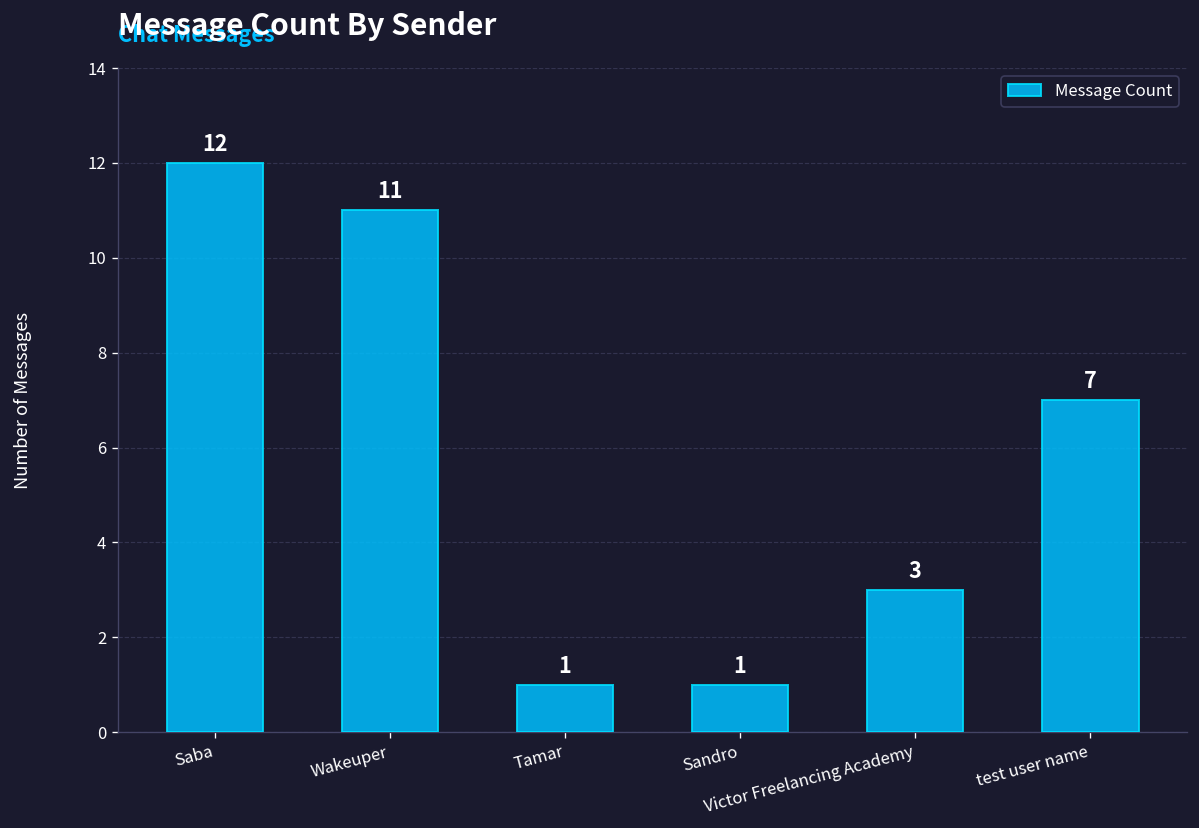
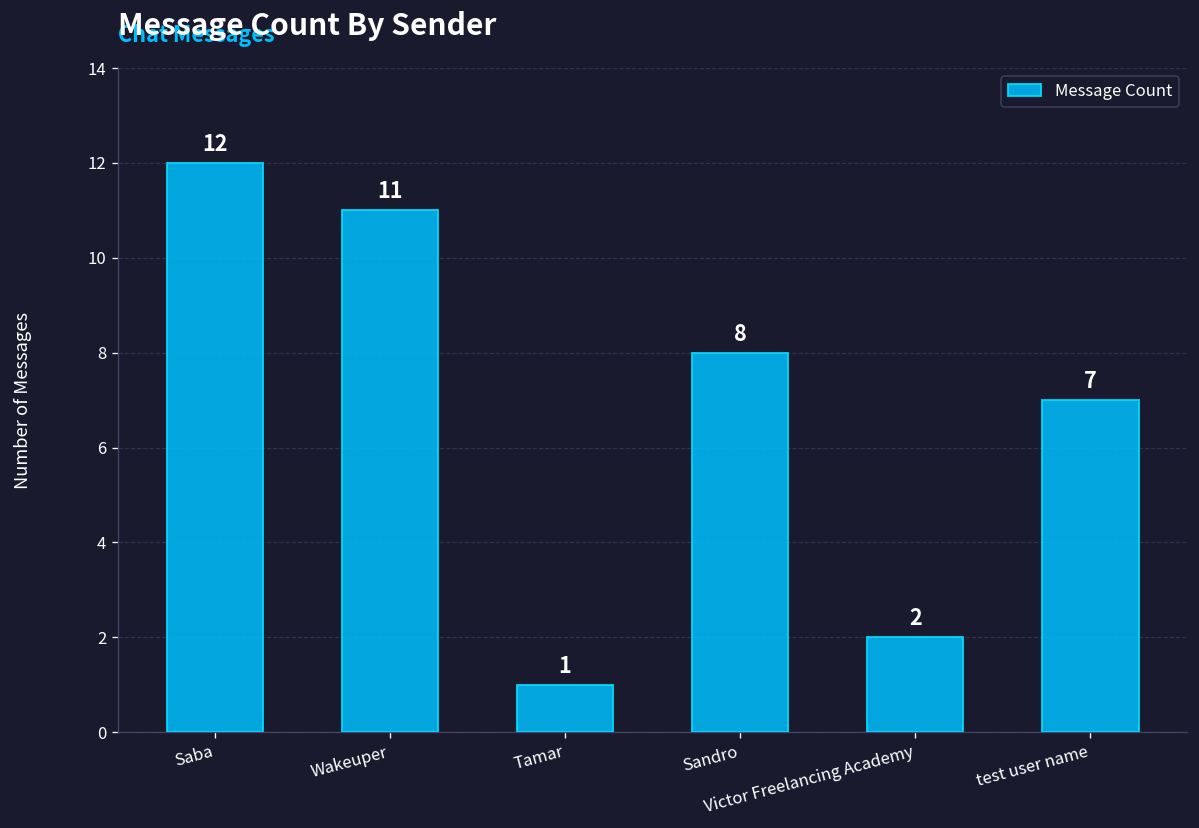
  {
    "Saba": 12,
    "Wakeuper": 11,
    "Tamar": 1,
-   "Sandro": 1,
-   "Victor Freelancing Academy": 3,
+   "Sandro": 8,
+   "Victor Freelancing Academy": 2,
    "test user name": 7
  }
